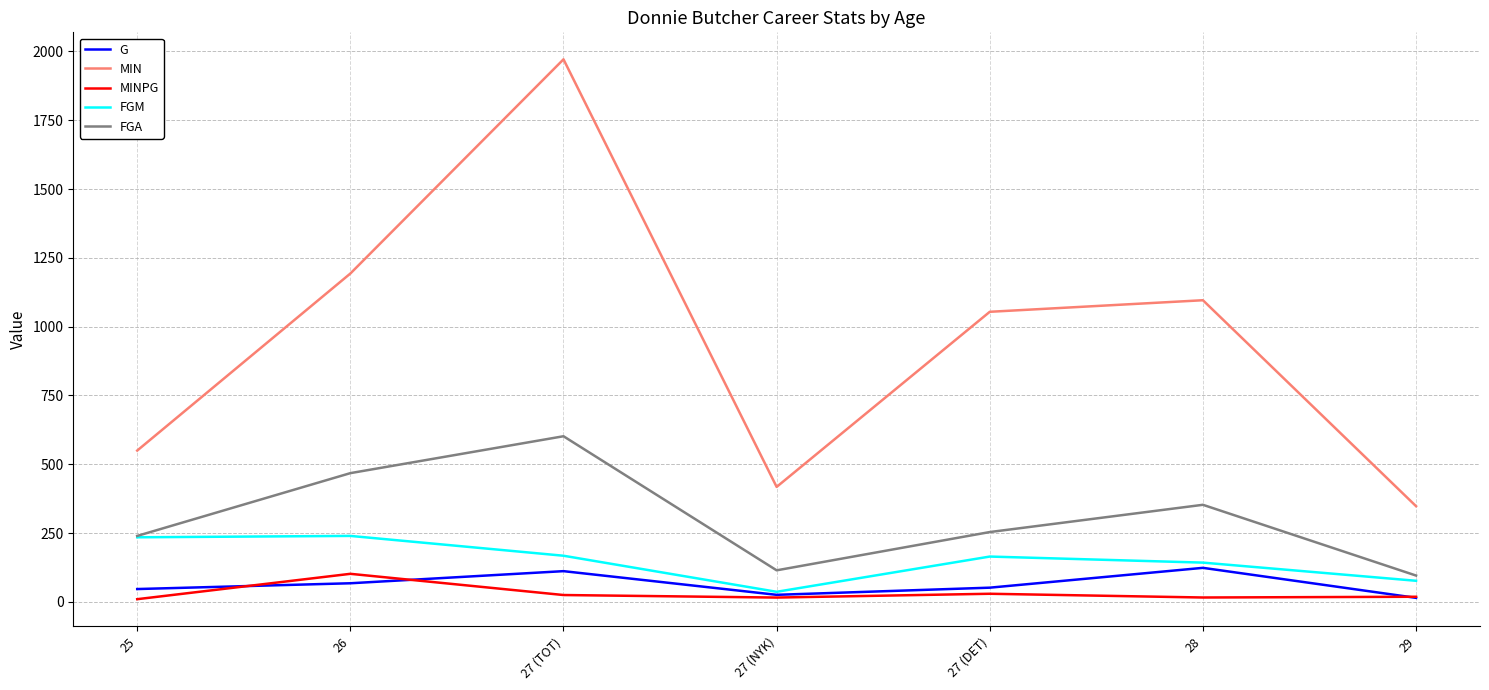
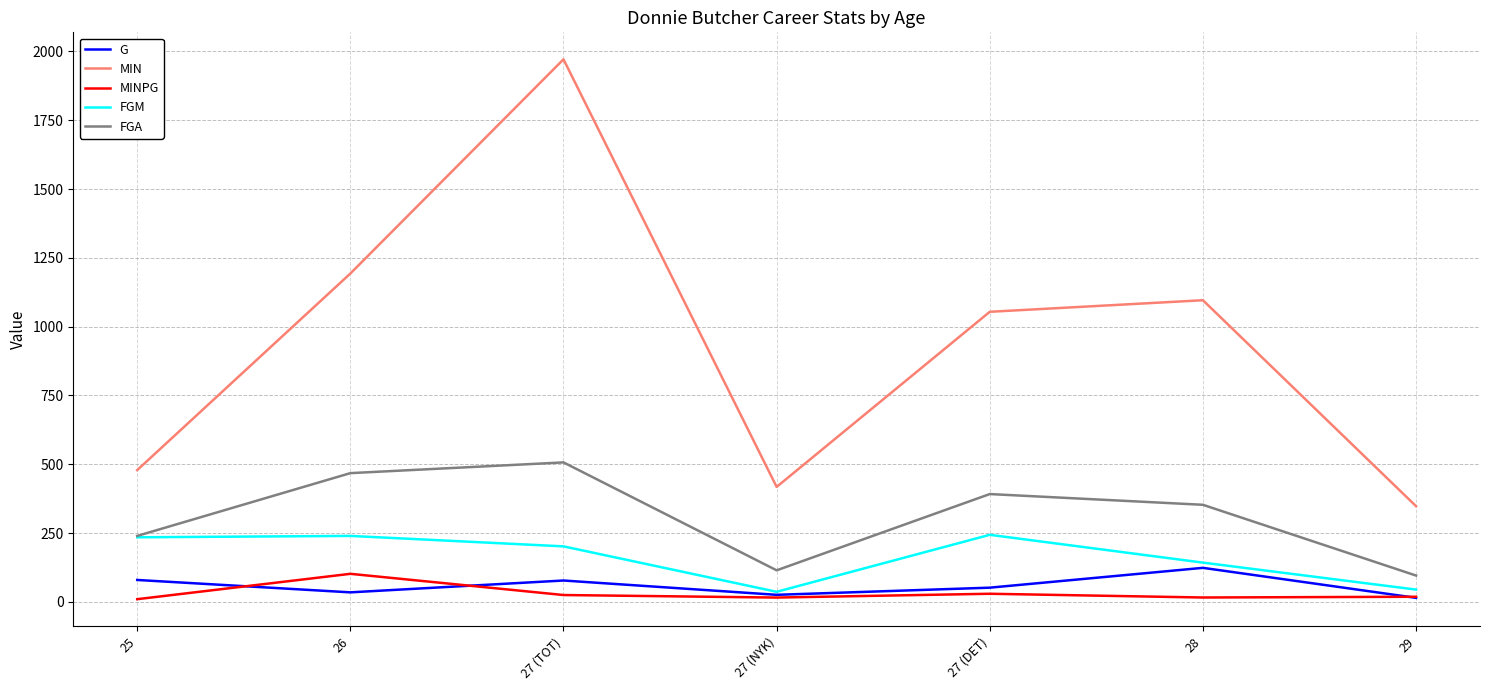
  {
    "G": {
-     "25": 50,
-     "26": 70,
-     "27 (TOT)": 110,
+     "25": 80,
+     "26": 40,
+     "27 (TOT)": 80,
      "27 (NYK)": 30,
      "27 (DET)": 50,
      "28": 120
    },
    "MIN": {
-     "25": 550,
+     "25": 480,
      "26": 1190,
      "27 (TOT)": 1970,
      "27 (NYK)": 420,
      "27 (DET)": 1050,
      "28": 1100,
      "29": 350
    },
    "MINPG": {
      "25": 10,
      "26": 100,
      "27 (TOT)": 30,
      "27 (NYK)": 20,
      "27 (DET)": 30,
      "28": 20
    },
    "FGM": {
      "26": 240,
-     "27 (TOT)": 170,
+     "27 (TOT)": 200,
      "27 (NYK)": 40,
-     "27 (DET)": 170,
+     "27 (DET)": 240,
      "28": 140,
-     "29": 80
+     "29": 50
    },
    "FGA": {
      "26": 470,
-     "27 (TOT)": 600,
+     "27 (TOT)": 510,
      "27 (NYK)": 120,
-     "27 (DET)": 250,
+     "27 (DET)": 390,
      "28": 350,
      "29": 100
    }
  }
